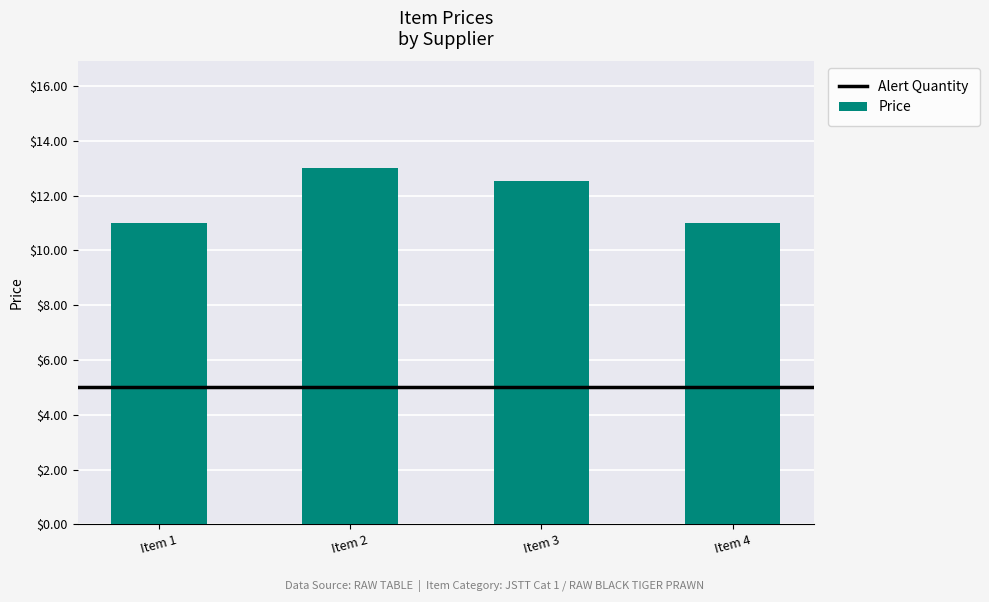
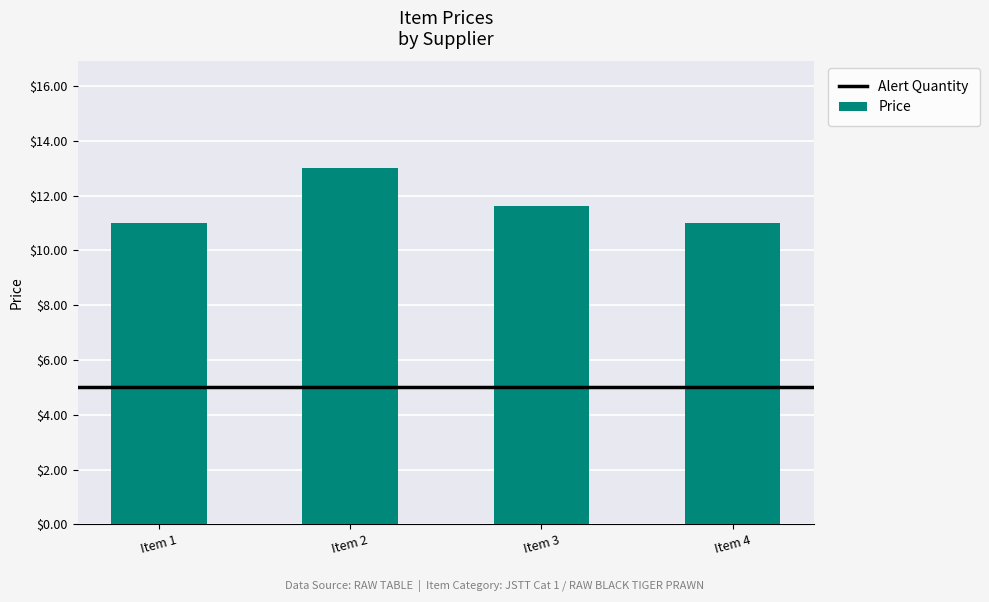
  {
    "Item 1": "$11.0",
    "Item 2": "$13.0",
-   "Item 3": "$12.6",
+   "Item 3": "$11.6",
    "Item 4": "$11.0"
  }
